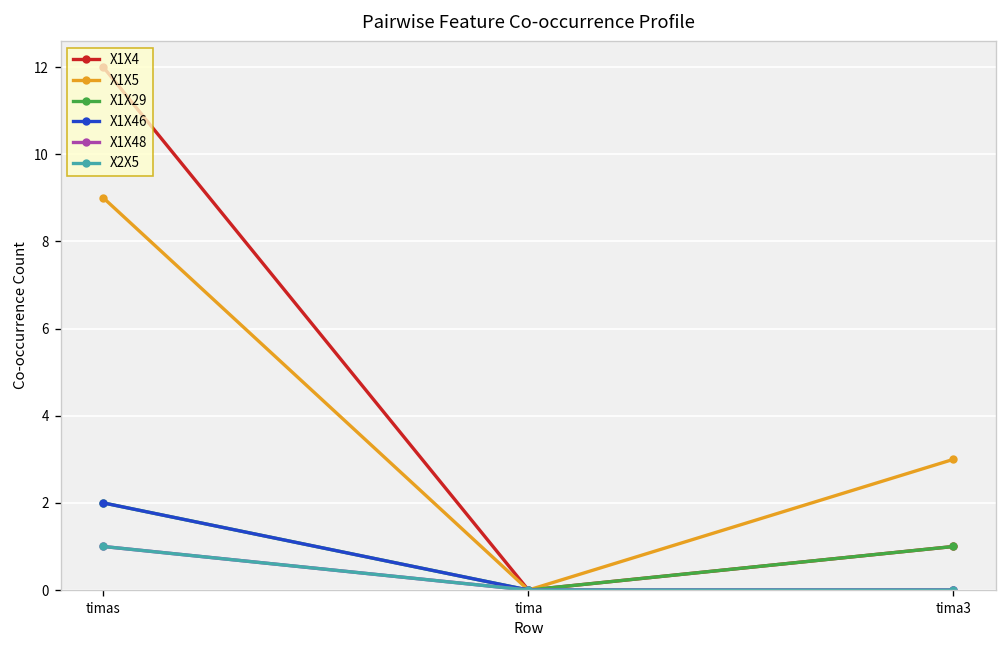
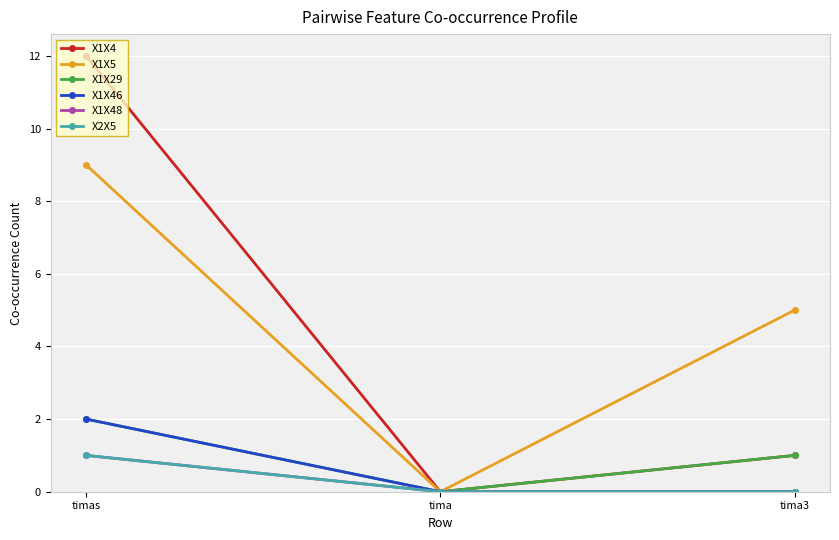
  {
    "X1X5": {
      "timas": 9,
-     "tima3": 3
+     "tima3": 5
    },
    "X2X5": {
      "timas": 1
    }
  }
